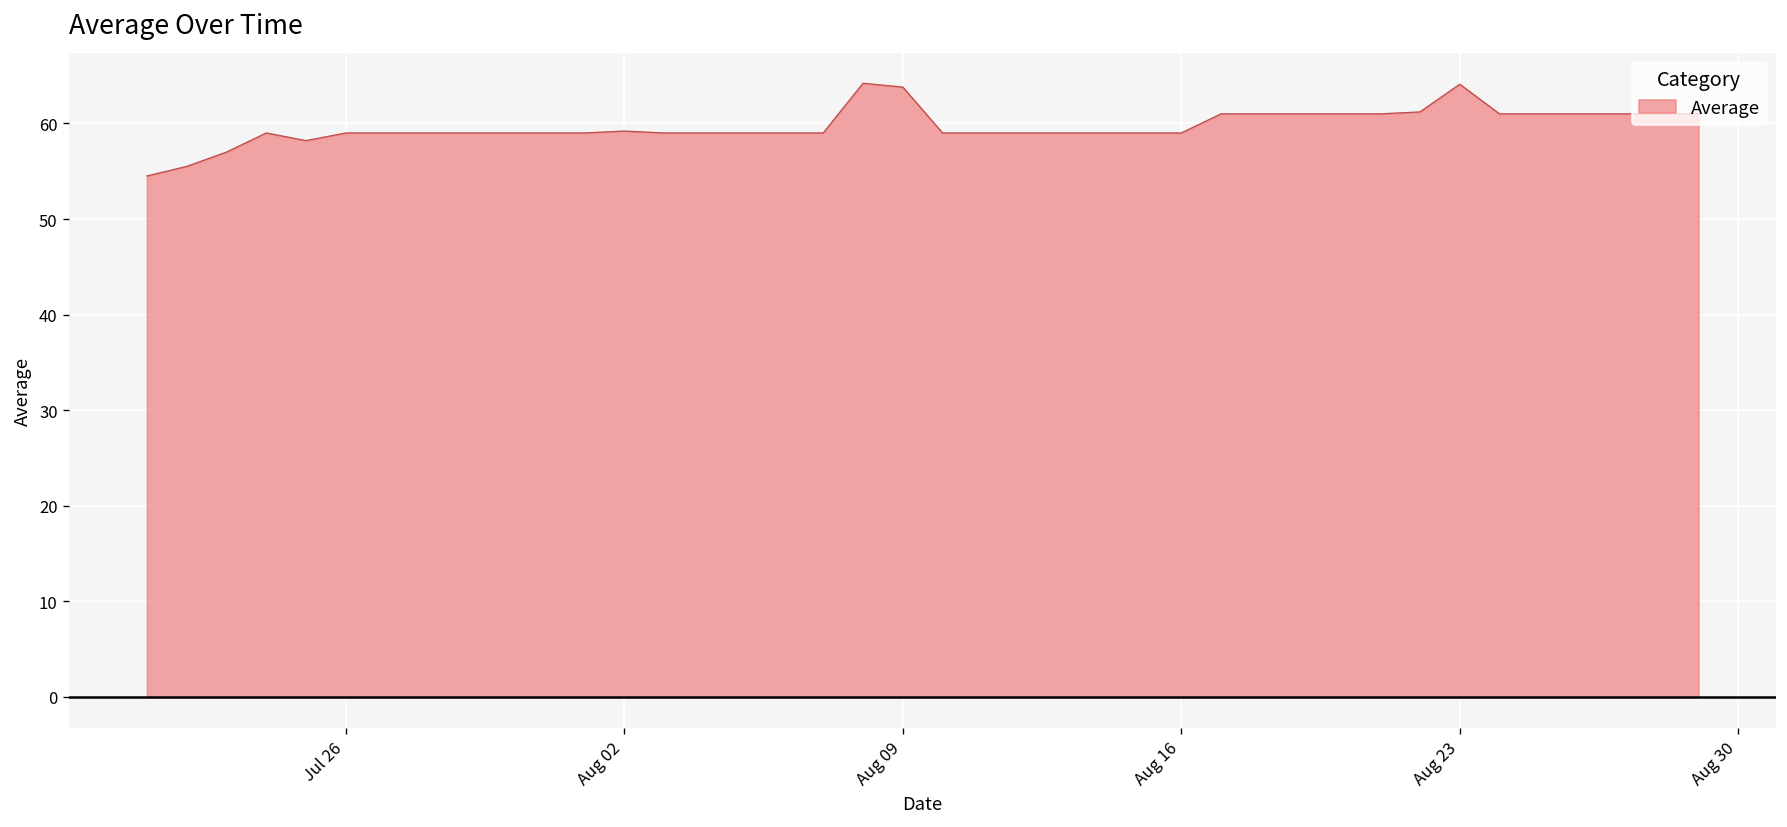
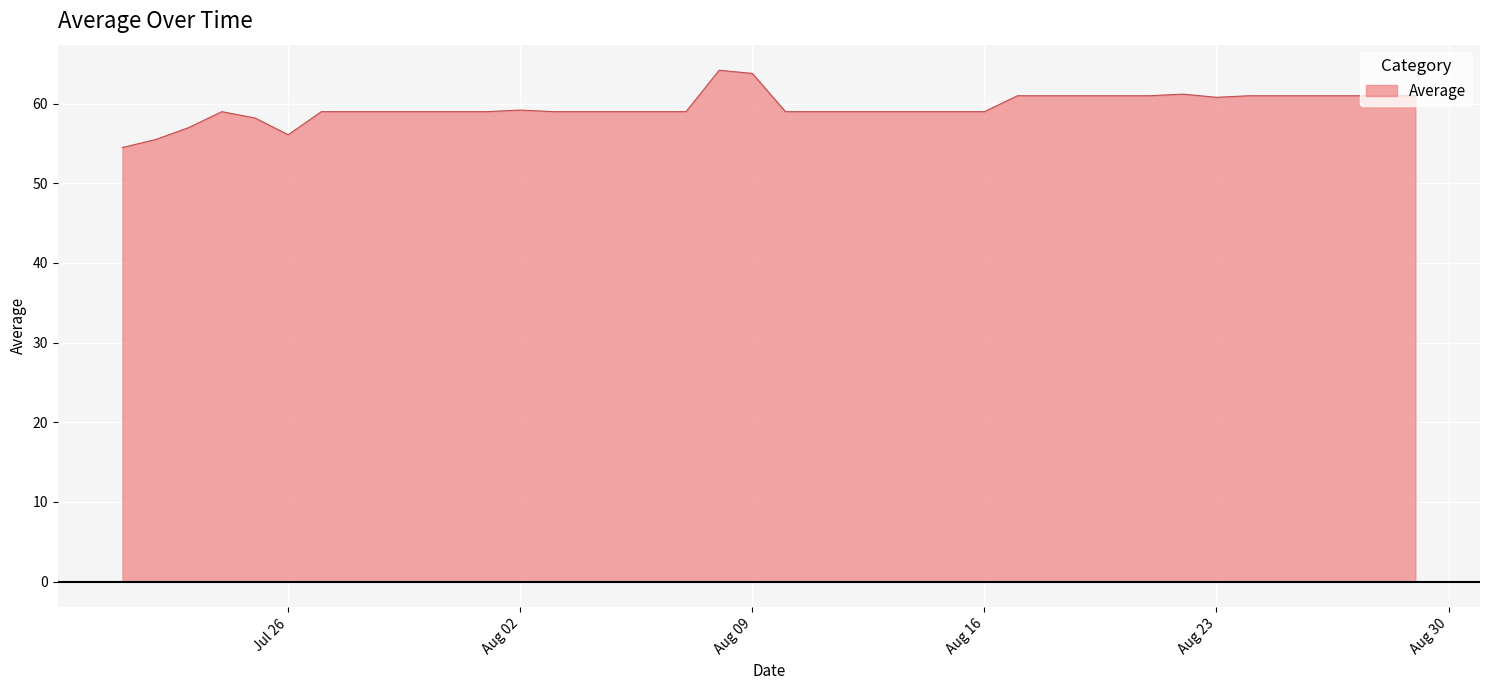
  {
-   "Jul 26": 59,
+   "Jul 26": 56,
    "Aug 02": 59,
    "Aug 09": 64,
    "Aug 16": 59,
-   "Aug 23": 64
+   "Aug 23": 61
  }
